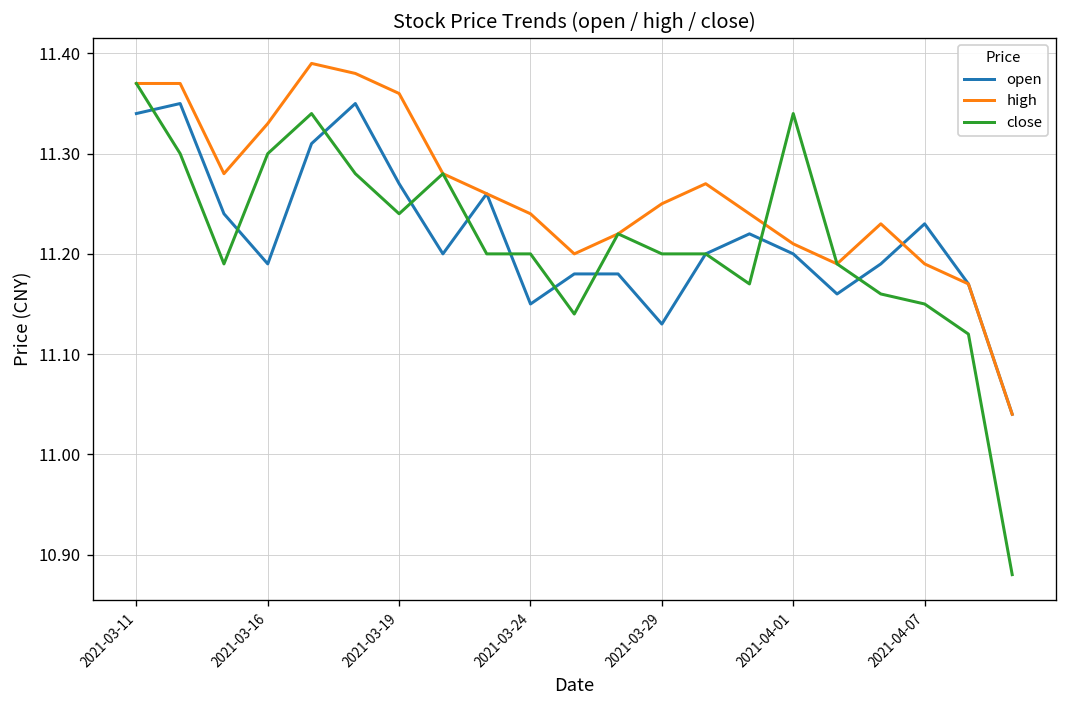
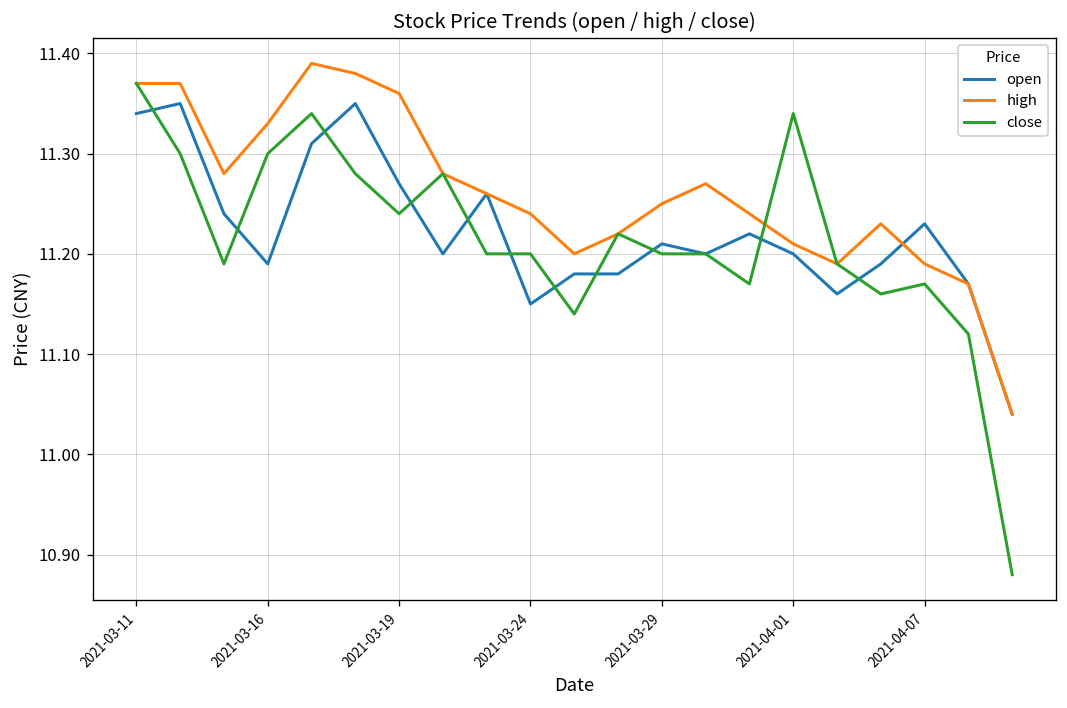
  {
    "open": {
      "2021-03-11": 11.34,
      "2021-03-16": 11.19,
      "2021-03-19": 11.27,
      "2021-03-24": 11.15,
-     "2021-03-29": 11.13,
+     "2021-03-29": 11.21,
      "2021-04-01": 11.20,
      "2021-04-07": 11.23
    },
    "high": {
      "2021-03-16": 11.33,
      "2021-03-19": 11.36,
      "2021-03-24": 11.24,
      "2021-03-29": 11.25,
      "2021-04-01": 11.21,
      "2021-04-07": 11.19
    },
    "close": {
      "2021-03-16": 11.30,
      "2021-03-19": 11.24,
      "2021-03-24": 11.20,
      "2021-03-29": 11.20,
      "2021-04-01": 11.34,
-     "2021-04-07": 11.15
+     "2021-04-07": 11.17
    }
  }
